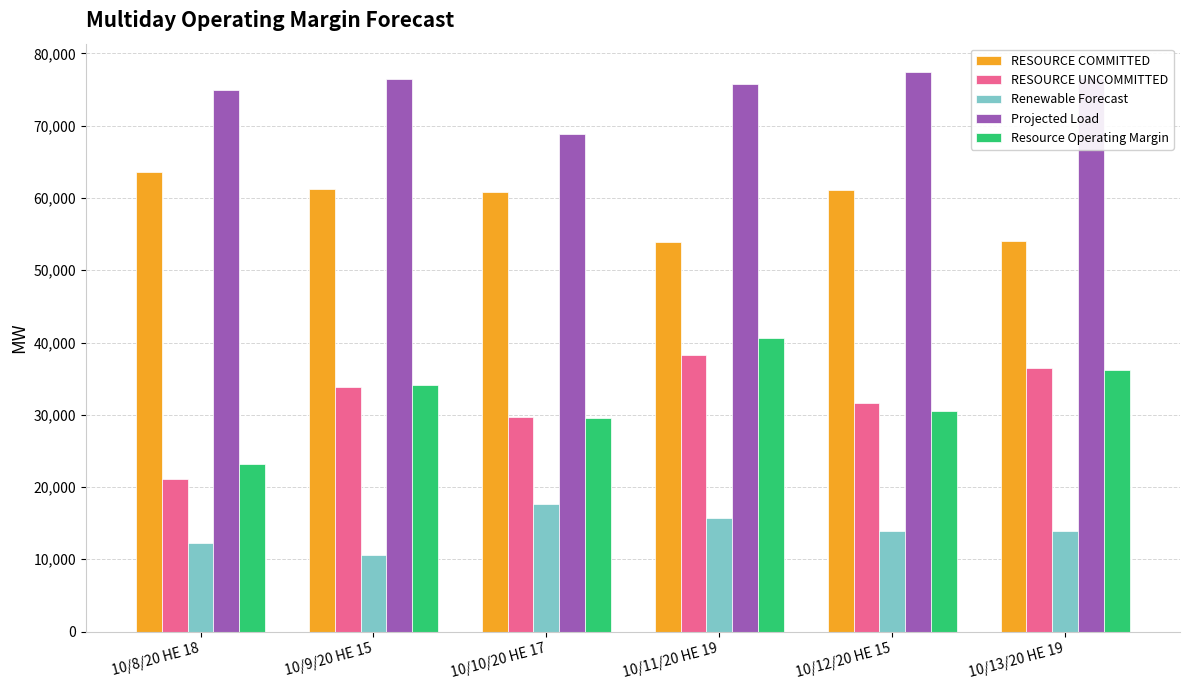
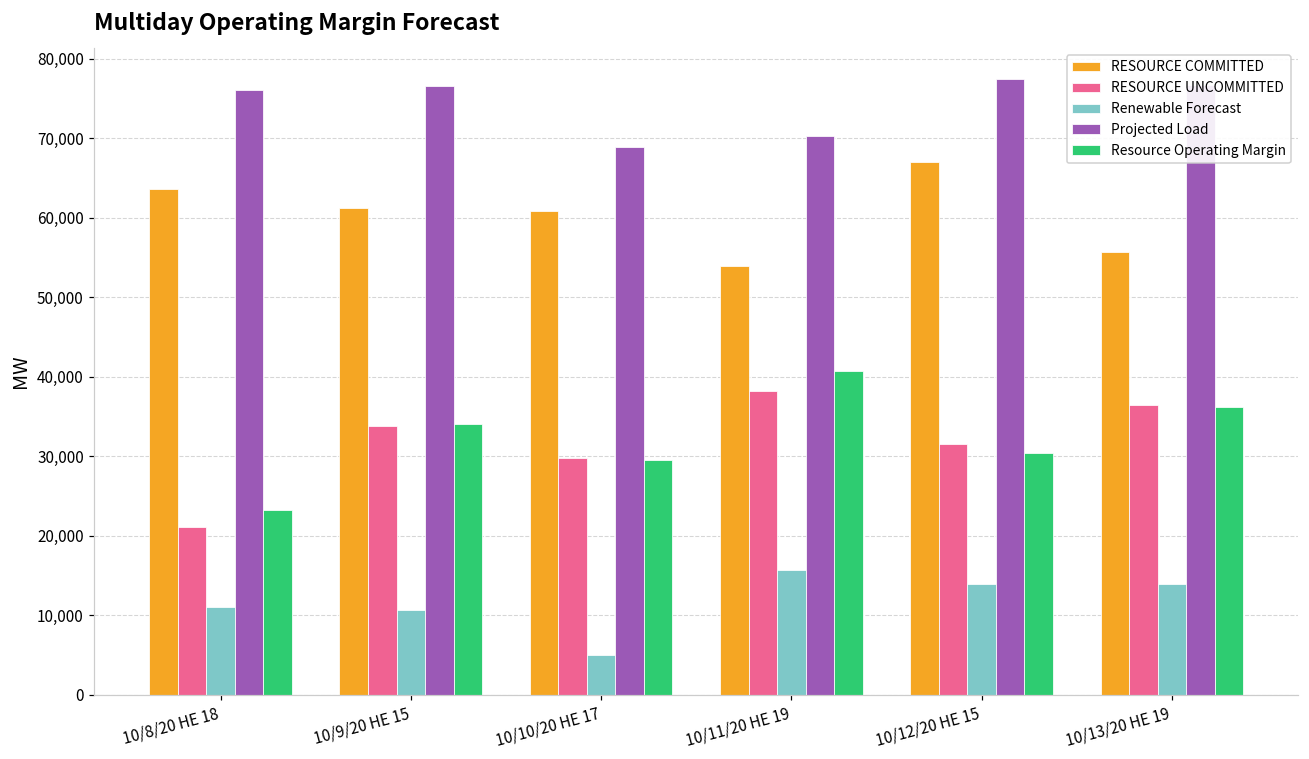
  {
    "RESOURCE COMMITTED": {
      "10/8/20 HE 18": "64,000",
      "10/9/20 HE 15": "61,000",
      "10/10/20 HE 17": "61,000",
      "10/11/20 HE 19": "54,000",
-     "10/12/20 HE 15": "61,000",
-     "10/13/20 HE 19": "54,000"
+     "10/12/20 HE 15": "67,000",
+     "10/13/20 HE 19": "56,000"
    },
    "RESOURCE UNCOMMITTED": {
      "10/8/20 HE 18": "21,000",
      "10/9/20 HE 15": "34,000",
      "10/10/20 HE 17": "30,000",
      "10/11/20 HE 19": "38,000",
      "10/12/20 HE 15": "32,000",
      "10/13/20 HE 19": "36,000"
    },
    "Renewable Forecast": {
-     "10/8/20 HE 18": "12,000",
+     "10/8/20 HE 18": "11,000",
      "10/9/20 HE 15": "11,000",
-     "10/10/20 HE 17": "18,000",
+     "10/10/20 HE 17": "5,000",
      "10/11/20 HE 19": "16,000",
      "10/12/20 HE 15": "14,000",
      "10/13/20 HE 19": "14,000"
    },
    "Projected Load": {
-     "10/8/20 HE 18": "75,000",
+     "10/8/20 HE 18": "76,000",
      "10/9/20 HE 15": "77,000",
      "10/10/20 HE 17": "69,000",
-     "10/11/20 HE 19": "76,000",
+     "10/11/20 HE 19": "70,000",
      "10/12/20 HE 15": "77,000"
    },
    "Resource Operating Margin": {
      "10/8/20 HE 18": "23,000",
      "10/9/20 HE 15": "34,000",
      "10/10/20 HE 17": "30,000",
      "10/11/20 HE 19": "41,000",
      "10/12/20 HE 15": "30,000",
      "10/13/20 HE 19": "36,000"
    }
  }
